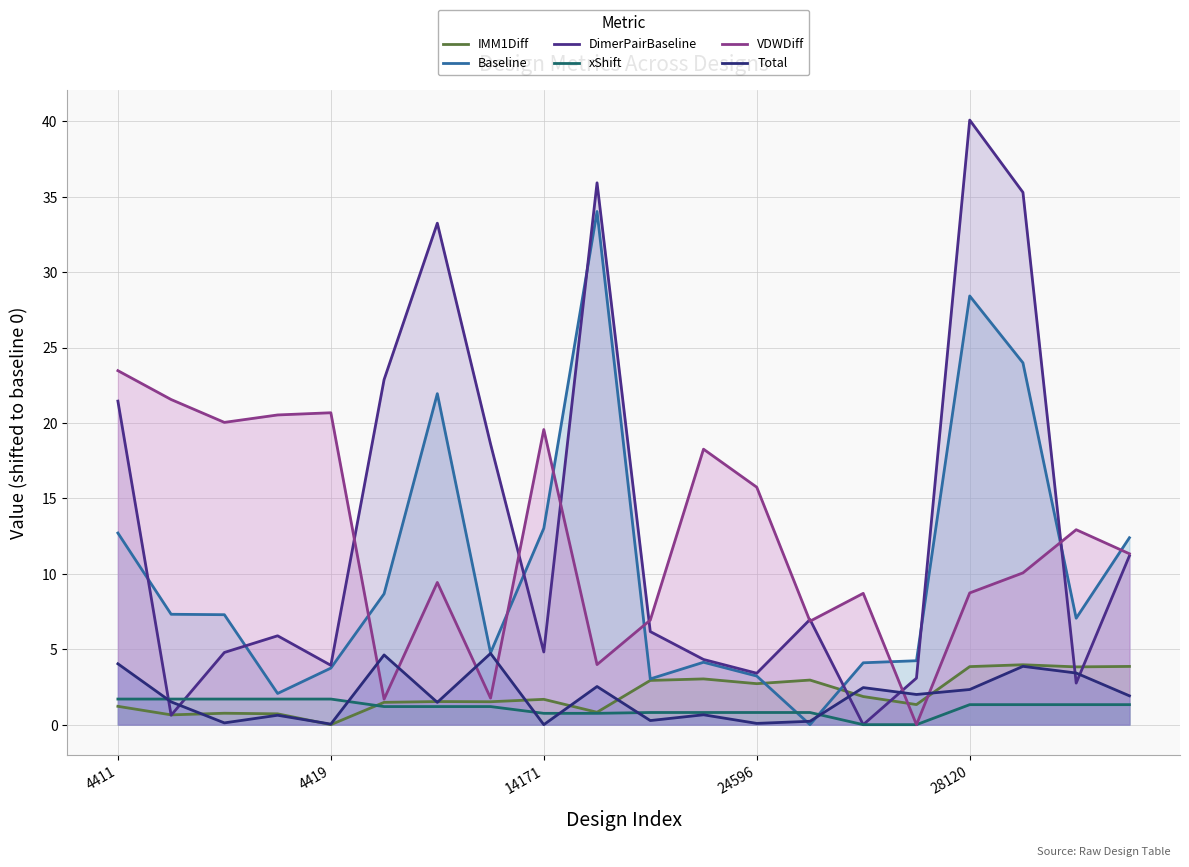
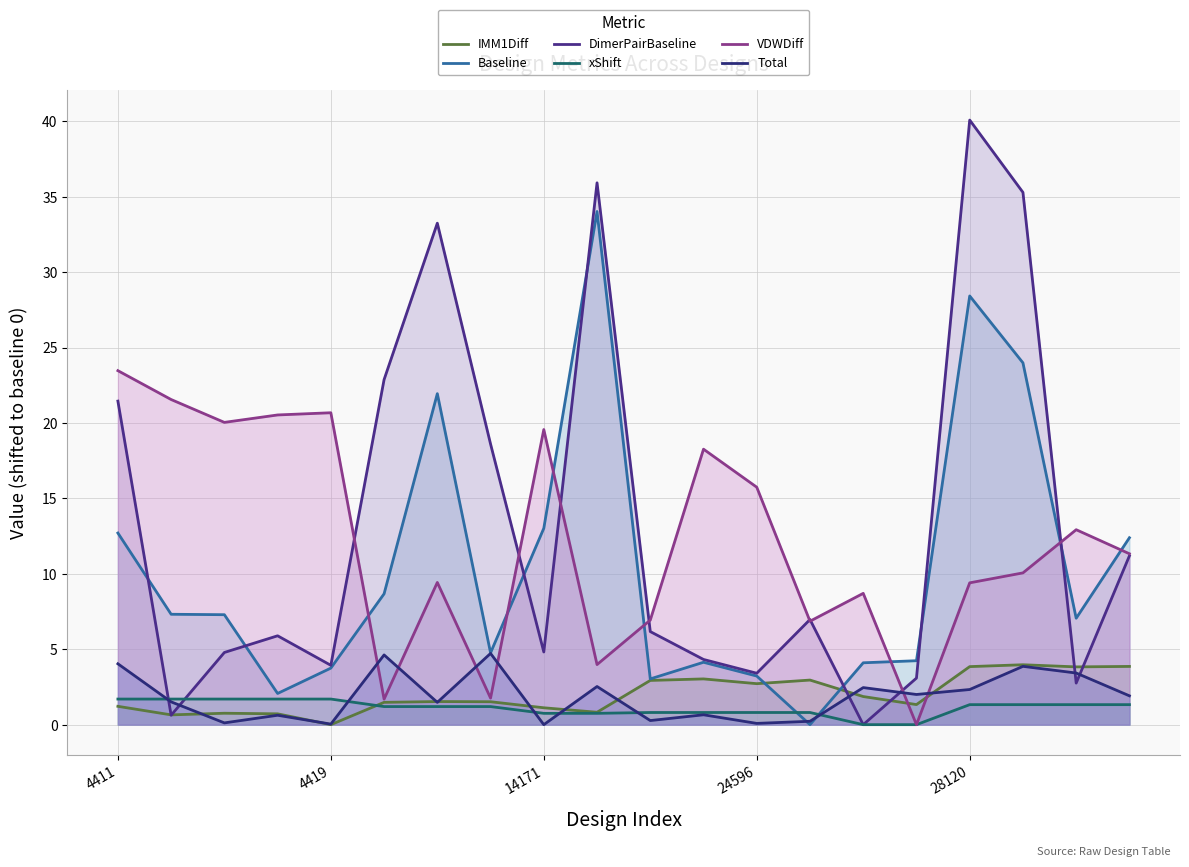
  {
    "IMM1Diff": {
      "4411": 1.2,
-     "14171": 1.7,
+     "14171": 1.1,
      "24596": 2.7,
      "28120": 3.8
    },
    "Baseline": {
      "4411": 12.7,
      "4419": 3.7,
      "14171": 13.0,
      "24596": 3.2,
      "28120": 28.4
    },
    "xShift": {
      "4411": 1.7,
      "4419": 1.7,
      "14171": 0.8,
      "24596": 0.8,
      "28120": 1.3
    },
    "VDWDiff": {
      "4411": 23.5,
      "4419": 20.7,
      "14171": 19.6,
      "24596": 15.7,
-     "28120": 8.7
+     "28120": 9.4
    }
  }
